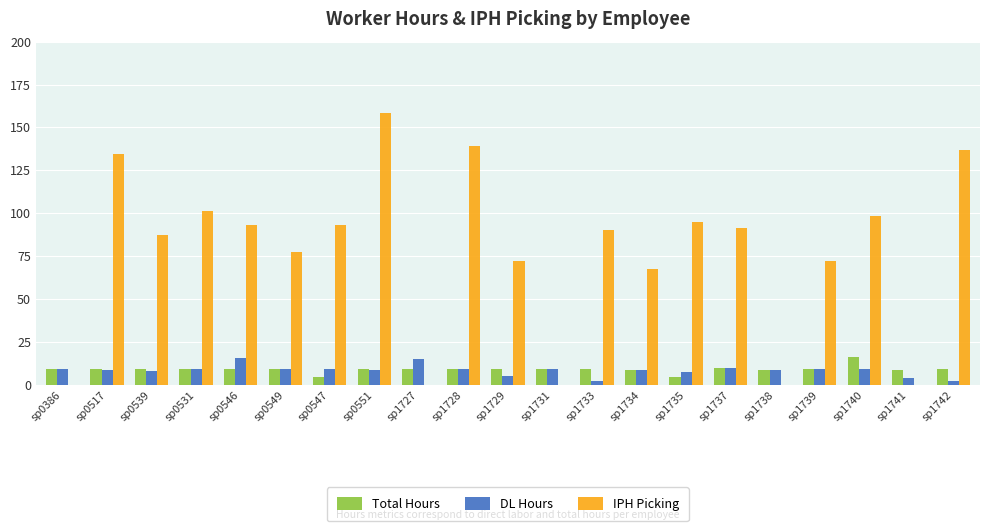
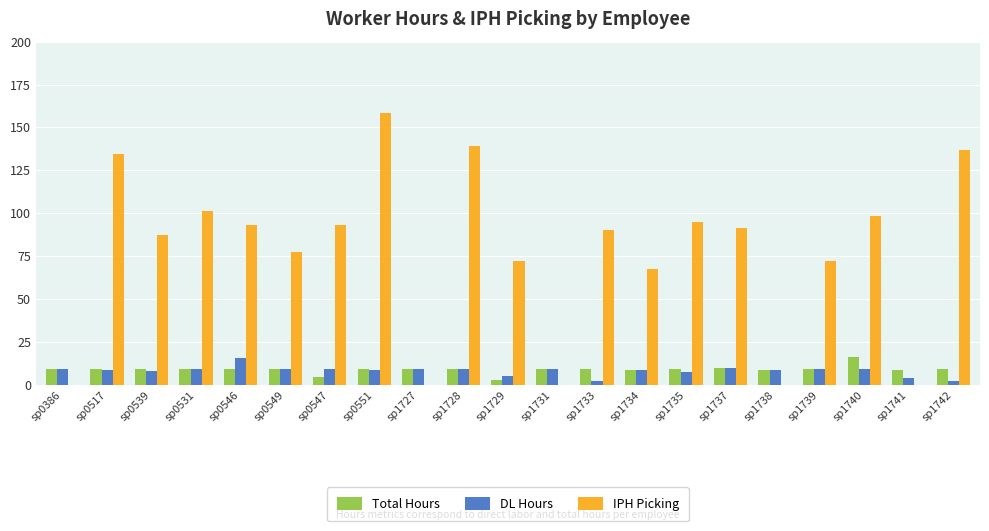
  {
    "Total Hours": {
      "sp0386": 10,
      "sp0517": 9,
      "sp0539": 9,
      "sp0531": 9,
      "sp0546": 9,
      "sp0549": 9,
      "sp0547": 5,
      "sp0551": 10,
      "sp1727": 9,
      "sp1728": 9,
-     "sp1729": 9,
+     "sp1729": 3,
      "sp1731": 9,
      "sp1733": 9,
      "sp1734": 9,
-     "sp1735": 5,
+     "sp1735": 9,
      "sp1737": 10,
      "sp1738": 9,
      "sp1739": 9,
      "sp1740": 16,
      "sp1741": 9,
      "sp1742": 9
    },
    "DL Hours": {
      "sp0386": 10,
      "sp0517": 9,
      "sp0539": 8,
      "sp0531": 9,
      "sp0546": 16,
      "sp0549": 9,
      "sp0547": 9,
      "sp0551": 9,
-     "sp1727": 15,
+     "sp1727": 9,
      "sp1728": 9,
      "sp1729": 5,
      "sp1731": 9,
      "sp1733": 3,
      "sp1734": 9,
      "sp1735": 8,
      "sp1737": 10,
      "sp1738": 9,
      "sp1739": 9,
      "sp1740": 9,
      "sp1741": 4,
      "sp1742": 3
    },
    "IPH Picking": {
      "sp0386": 0,
      "sp0517": 135,
      "sp0539": 87,
      "sp0531": 101,
      "sp0546": 93,
      "sp0549": 77,
      "sp0547": 93,
      "sp0551": 158,
      "sp1727": 0,
      "sp1728": 139,
      "sp1729": 72,
      "sp1731": 0,
      "sp1733": 90,
      "sp1734": 68,
      "sp1735": 95,
      "sp1737": 92,
      "sp1738": 0,
      "sp1739": 72,
      "sp1740": 98,
      "sp1741": 0,
      "sp1742": 137
    }
  }
